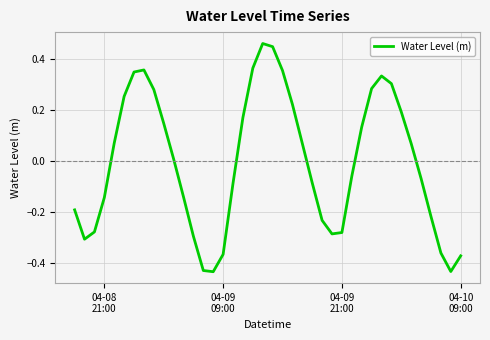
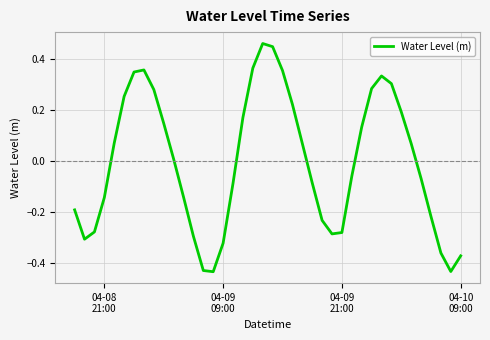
  {
    "04-08 21:00": -0.14,
-   "04-09 09:00": -0.37,
+   "04-09 09:00": -0.32,
    "04-09 21:00": -0.28,
    "04-10 09:00": -0.37
  }
